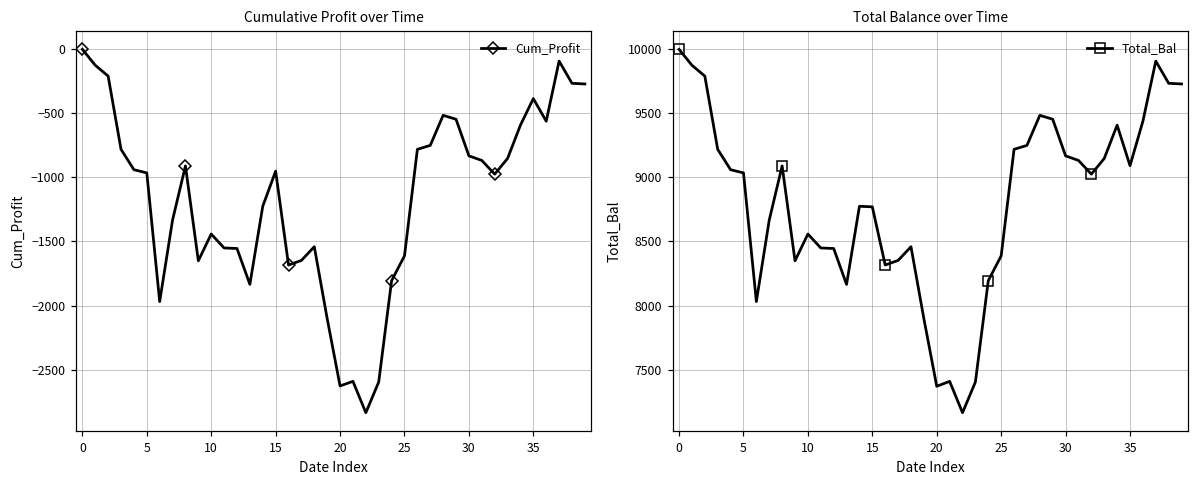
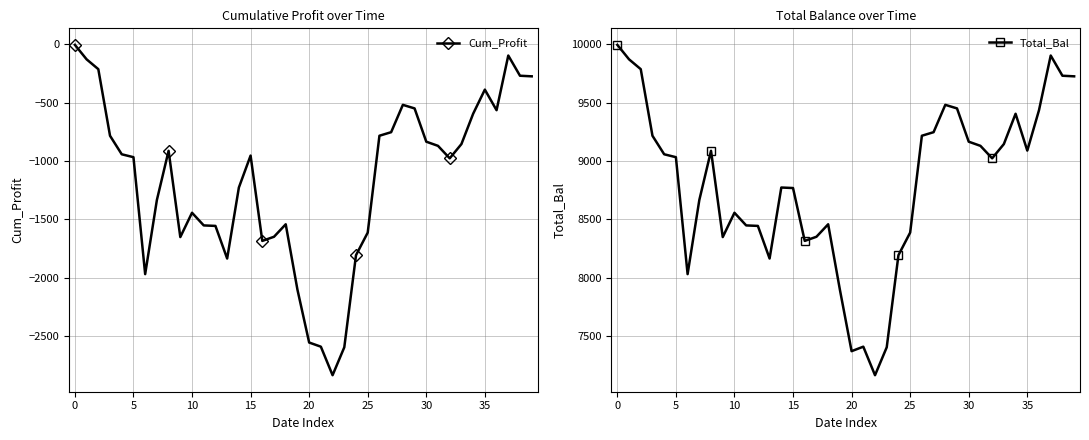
  {
    "Cumulative Profit over Time": {
      "0": 0,
      "5": -970,
      "10": -1440,
      "15": -950,
-     "20": -2630,
+     "20": -2550,
      "25": -1610,
      "30": -830,
      "35": -390
    },
    "Total Balance over Time": {
      "0": 10000,
      "5": 9030,
      "10": 8560,
      "15": 8770,
      "20": 7370,
      "25": 8390,
      "30": 9170,
      "35": 9090
    }
  }
